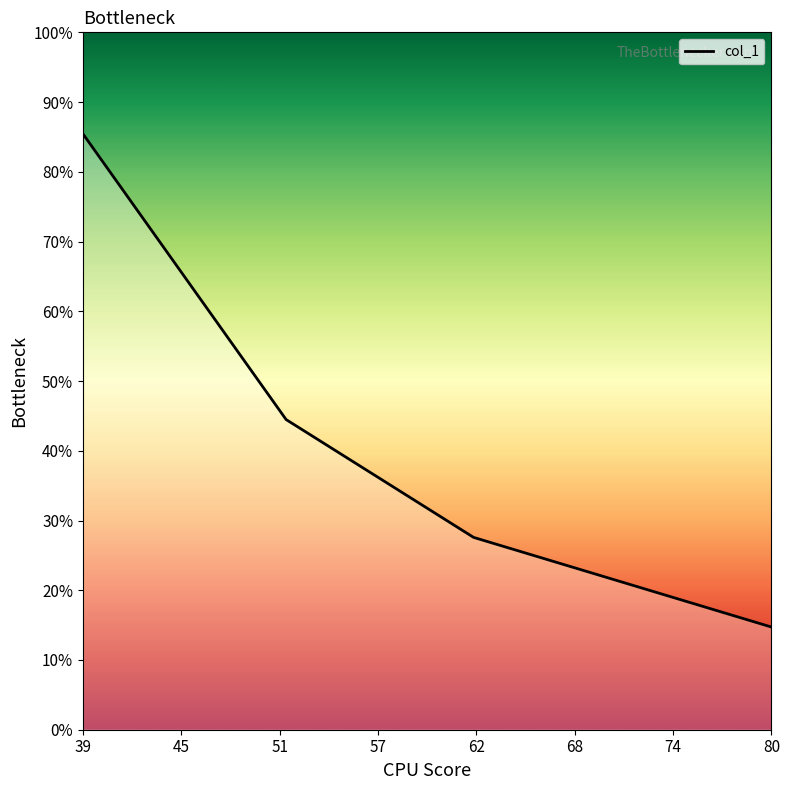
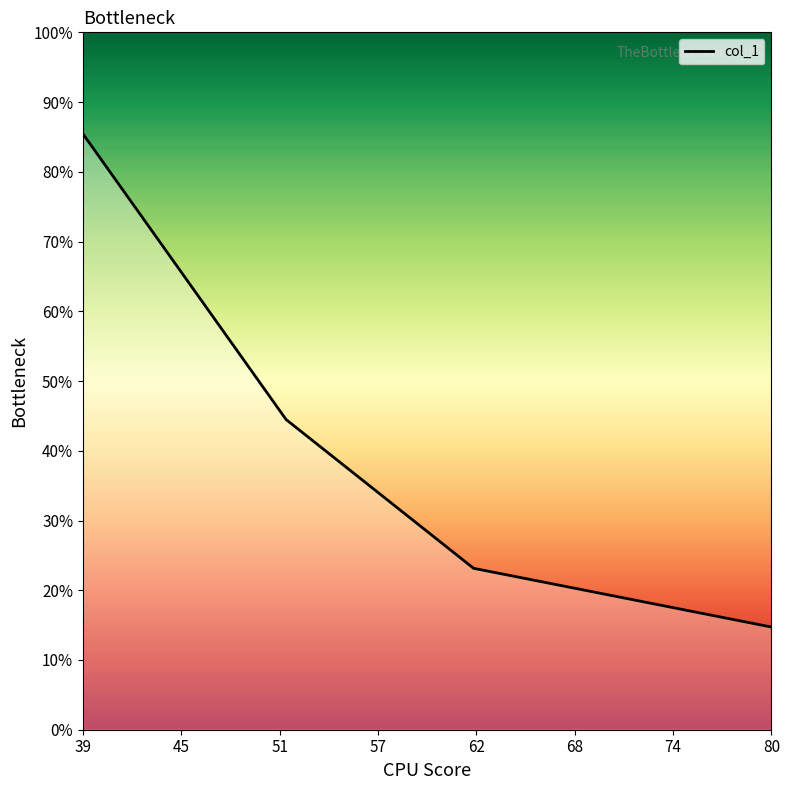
  {
    "39": "85%",
-   "62": "28%",
+   "62": "23%",
    "80": "15%"
  }
